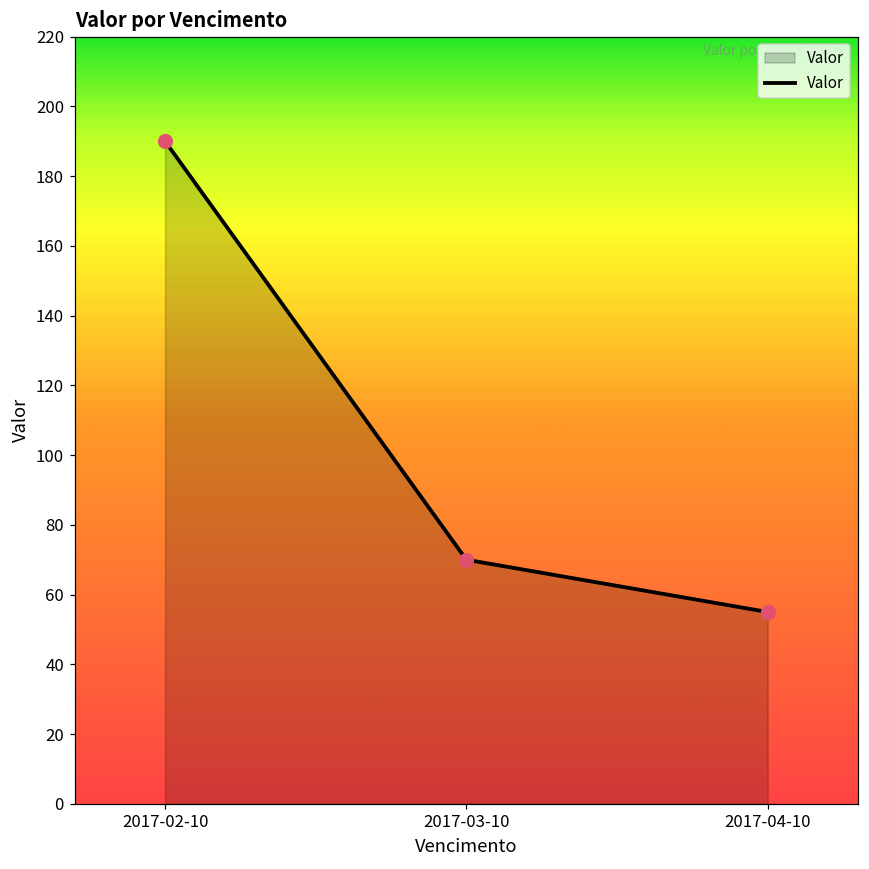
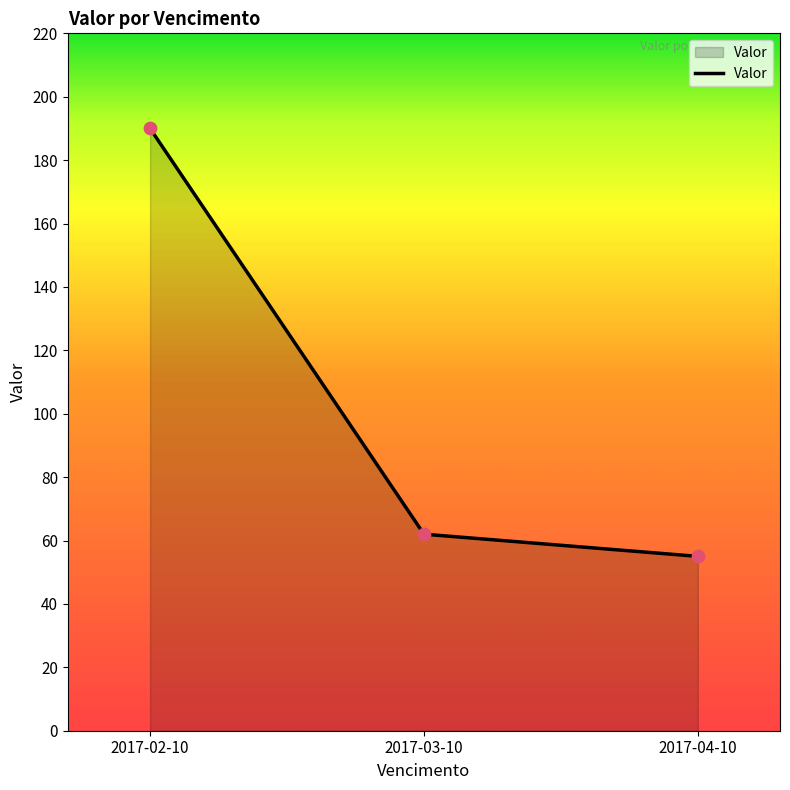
  {
    "2017-02-10": 190,
-   "2017-03-10": 70,
+   "2017-03-10": 62,
    "2017-04-10": 55
  }
